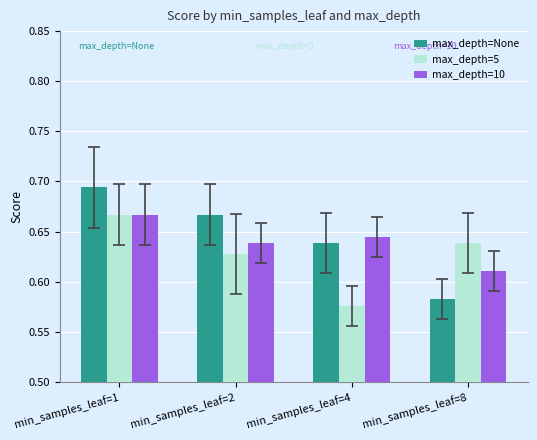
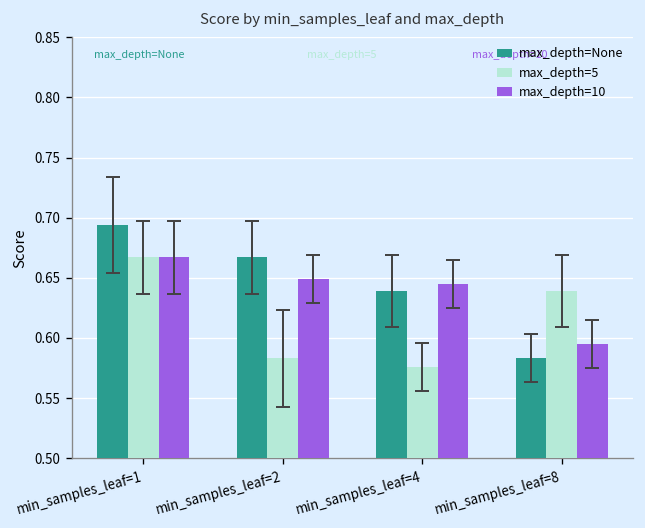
  {
    "max_depth=5": {
      "min_samples_leaf=1": 0.667,
-     "min_samples_leaf=2": 0.628,
+     "min_samples_leaf=2": 0.583,
      "min_samples_leaf=4": 0.576,
      "min_samples_leaf=8": 0.639
    },
    "max_depth=10": {
      "min_samples_leaf=1": 0.667,
-     "min_samples_leaf=2": 0.639,
+     "min_samples_leaf=2": 0.649,
      "min_samples_leaf=4": 0.645,
-     "min_samples_leaf=8": 0.611
+     "min_samples_leaf=8": 0.595
    }
  }
